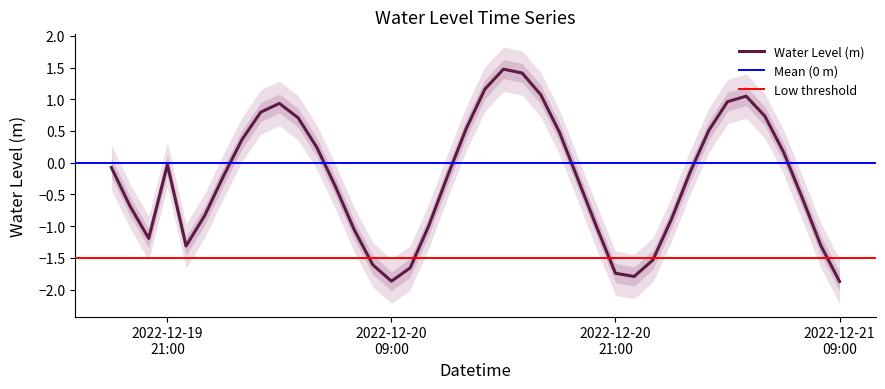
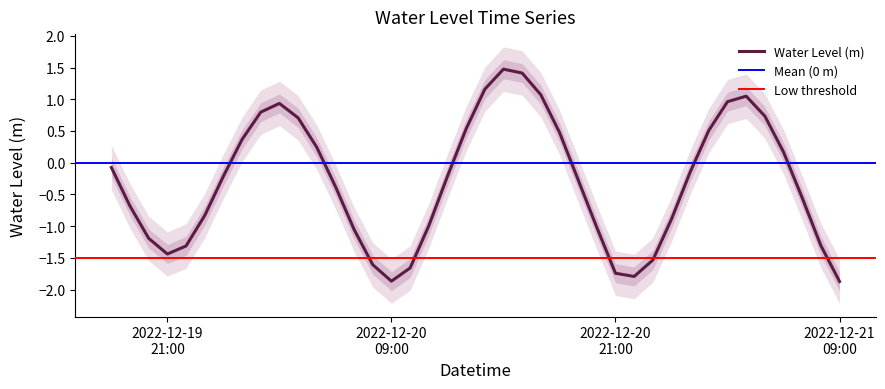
  {
    "Water Level (m)": {
-     "2022-12-19 21:00": 0.0,
+     "2022-12-19 21:00": -1.4,
      "2022-12-20 09:00": -1.9,
      "2022-12-20 21:00": -1.7,
      "2022-12-21 09:00": -1.9
    }
  }
